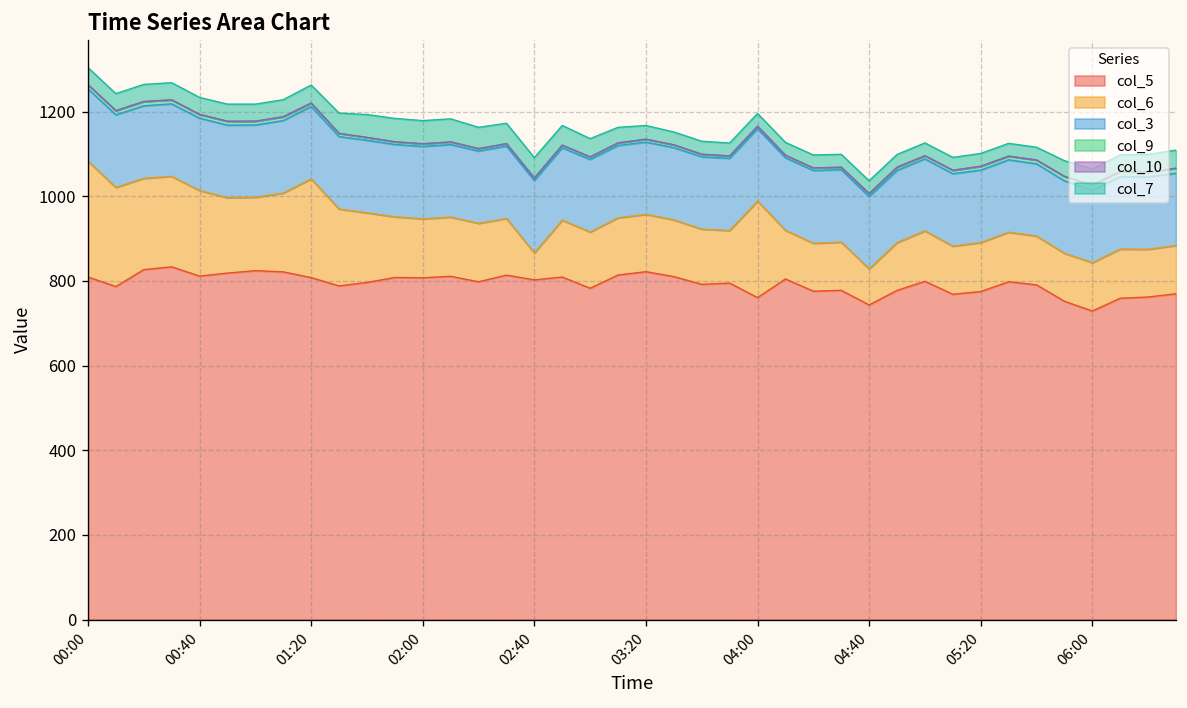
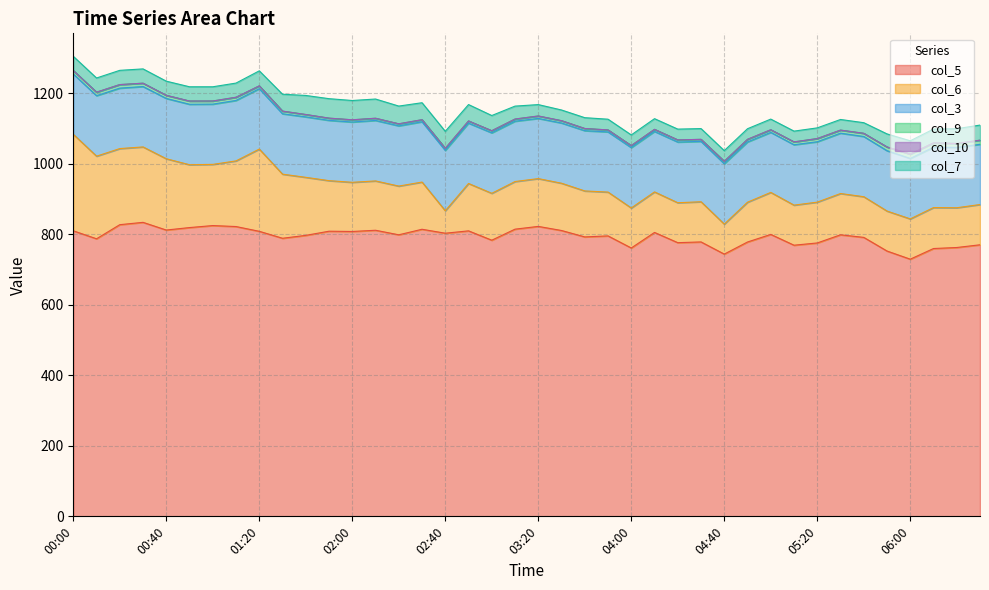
  {
    "col_5": {
      "00:00": 810,
      "00:40": 810,
      "01:20": 810,
      "02:00": 810,
      "02:40": 800,
      "03:20": 820,
      "04:00": 760,
      "04:40": 740,
      "05:20": 780,
      "06:00": 730
    },
    "col_6": {
      "00:00": 270,
      "00:40": 200,
      "01:20": 230,
      "02:00": 140,
      "02:40": 60,
      "03:20": 140,
-     "04:00": 230,
+     "04:00": 110,
      "04:40": 90,
      "05:20": 120,
      "06:00": 110
    }
  }
